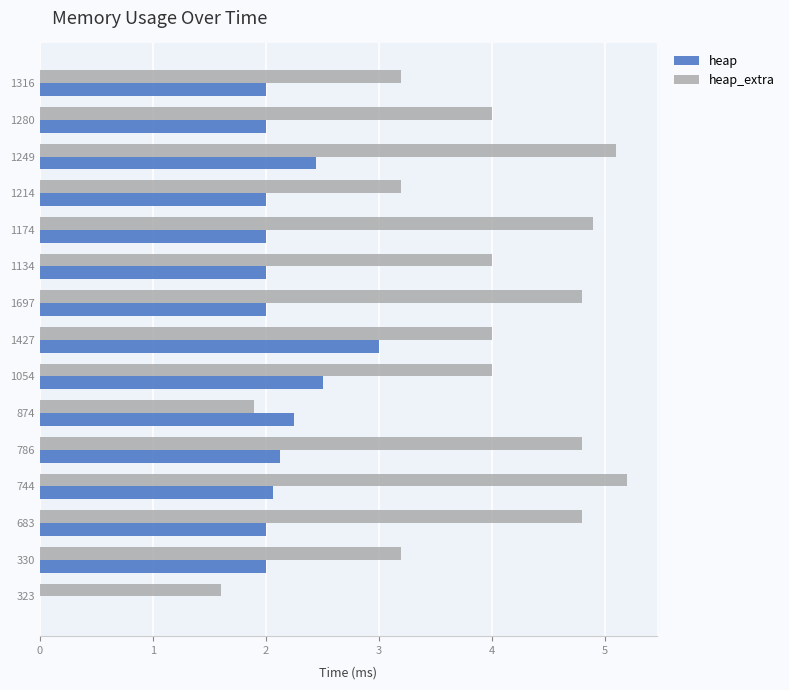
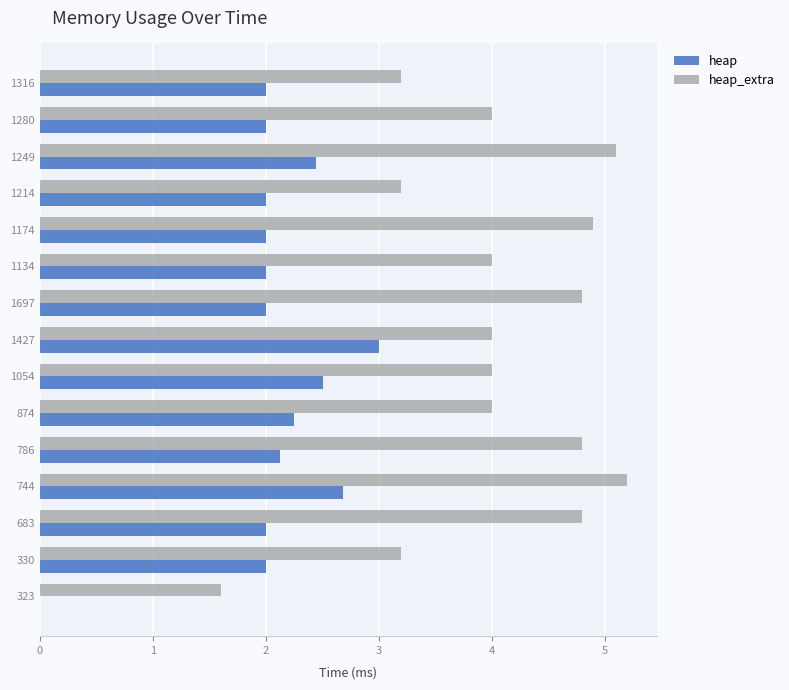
  {
    "heap": {
      "1316": 2.00,
      "1280": 2.00,
      "1249": 2.45,
      "1214": 2.00,
      "1174": 2.00,
      "1134": 2.00,
      "1697": 2.00,
      "1427": 3.00,
      "1054": 2.50,
      "874": 2.25,
      "786": 2.13,
-     "744": 2.07,
+     "744": 2.68,
      "683": 2.00,
      "330": 2.00
    },
    "heap_extra": {
      "1316": 3.20,
      "1280": 4.00,
      "1249": 5.10,
      "1214": 3.20,
      "1174": 4.90,
      "1134": 4.00,
      "1697": 4.80,
      "1427": 4.00,
      "1054": 4.00,
-     "874": 1.90,
+     "874": 4.00,
      "786": 4.80,
      "744": 5.20,
      "683": 4.80,
      "330": 3.20,
      "323": 1.60
    }
  }
